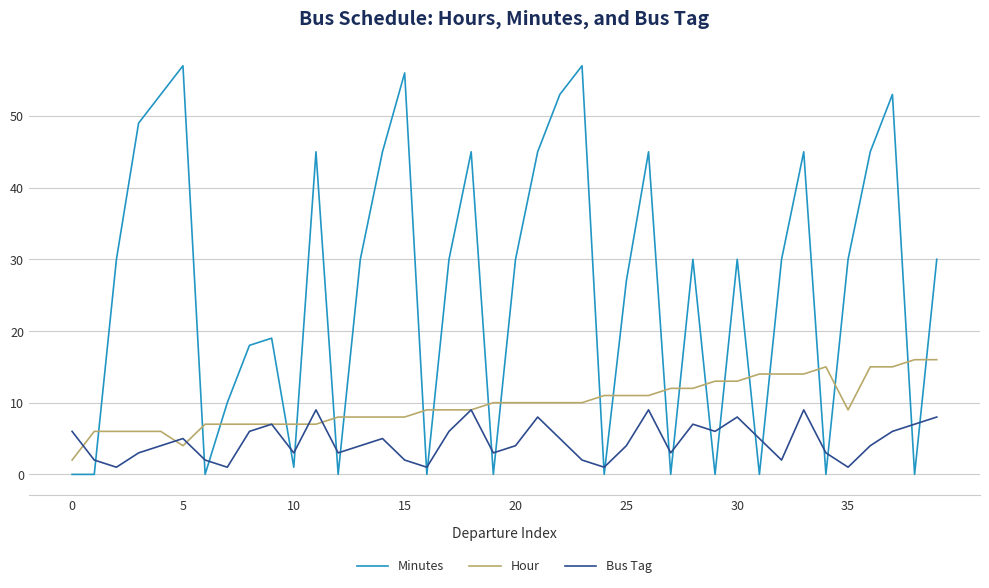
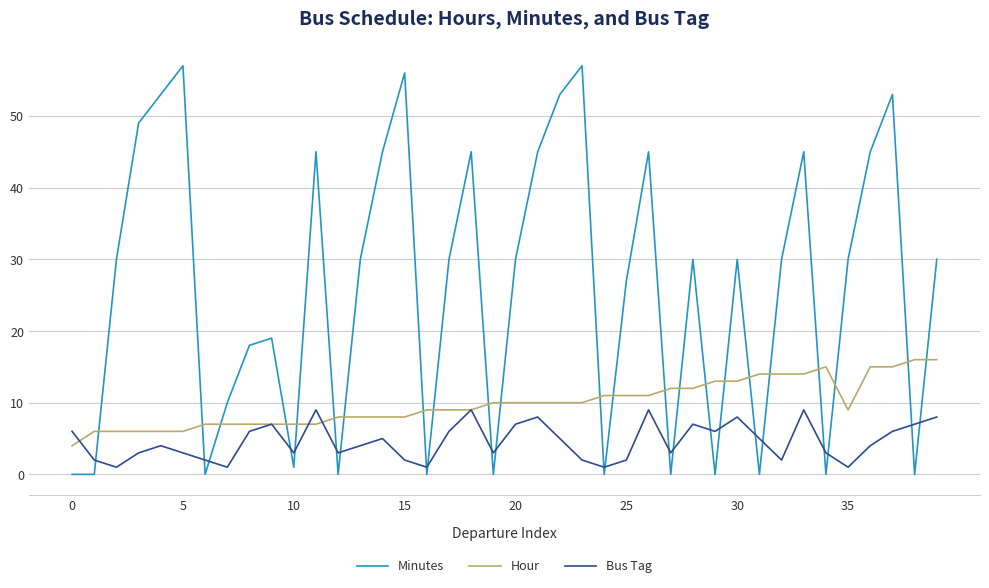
  {
    "Minutes": {
      "0": 0,
      "5": 57,
      "10": 1,
      "15": 56,
      "20": 30,
      "25": 27,
      "30": 30,
      "35": 30
    },
    "Hour": {
-     "0": 2,
-     "5": 4,
+     "0": 4,
+     "5": 6,
      "10": 7,
      "15": 8,
      "20": 10,
      "25": 11,
      "30": 13,
      "35": 9
    },
    "Bus Tag": {
      "0": 6,
-     "5": 5,
+     "5": 3,
      "10": 3,
      "15": 2,
-     "20": 4,
-     "25": 4,
+     "20": 7,
+     "25": 2,
      "30": 8,
      "35": 1
    }
  }
